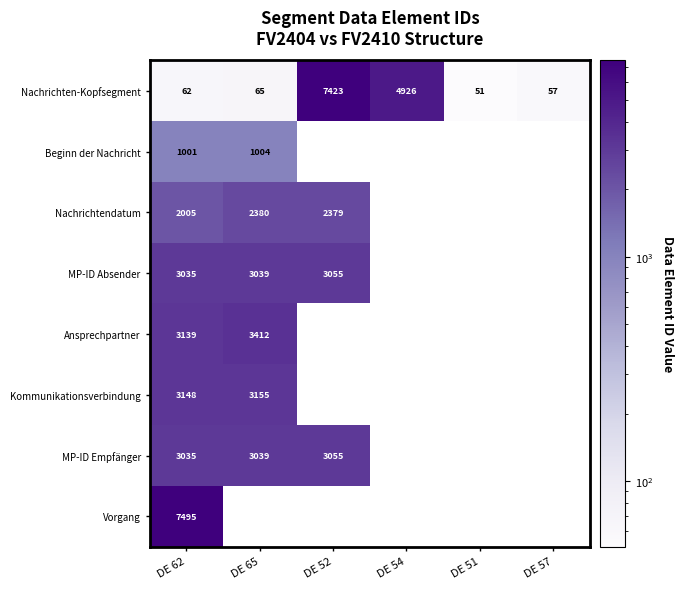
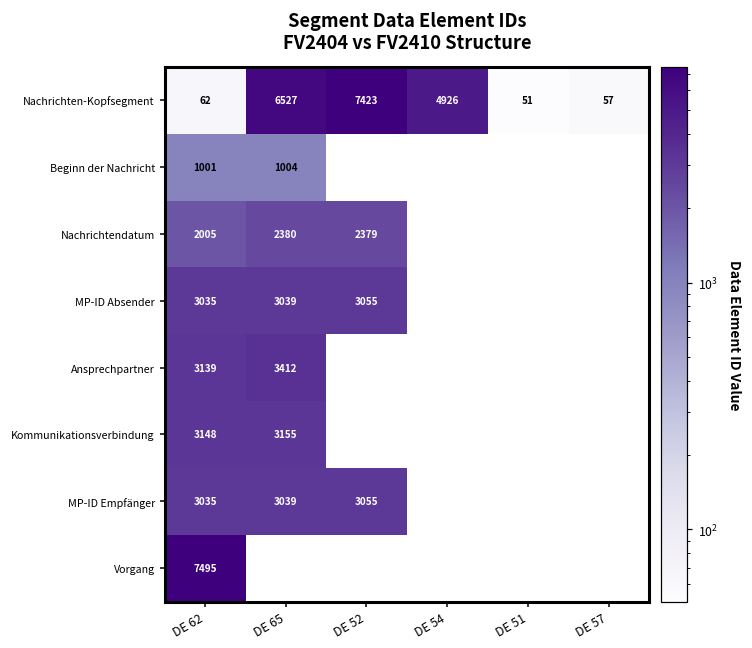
  {
    "Nachrichten-Kopfsegment": {
      "DE 62": 62,
-     "DE 65": 65,
+     "DE 65": 6527,
      "DE 52": 7423,
      "DE 54": 4926,
      "DE 51": 51,
      "DE 57": 57
    },
    "Beginn der Nachricht": {
      "DE 62": 1001,
      "DE 65": 1004
    },
    "Nachrichtendatum": {
      "DE 62": 2005,
      "DE 65": 2380,
      "DE 52": 2379
    },
    "MP-ID Absender": {
      "DE 62": 3035,
      "DE 65": 3039,
      "DE 52": 3055
    },
    "Ansprechpartner": {
      "DE 62": 3139,
      "DE 65": 3412
    },
    "Kommunikationsverbindung": {
      "DE 62": 3148,
      "DE 65": 3155
    },
    "MP-ID Empfänger": {
      "DE 62": 3035,
      "DE 65": 3039,
      "DE 52": 3055
    },
    "Vorgang": {
      "DE 62": 7495
    }
  }
